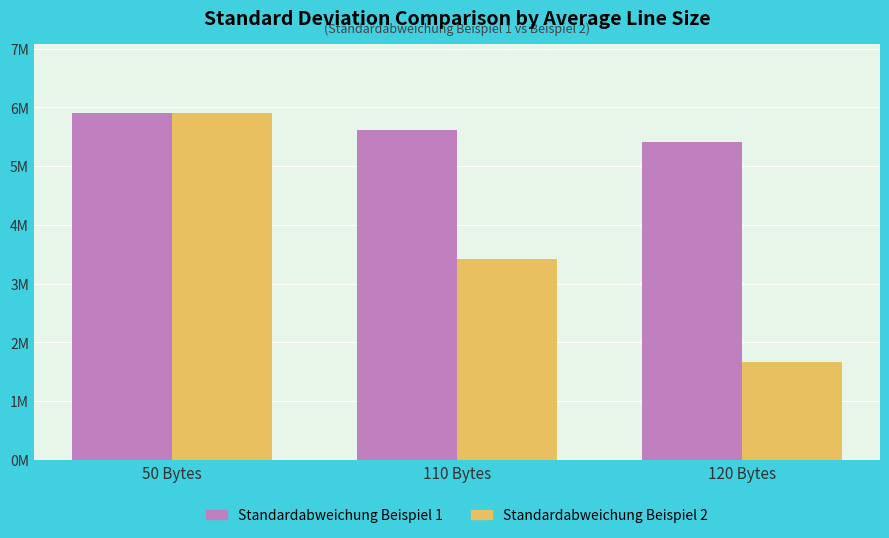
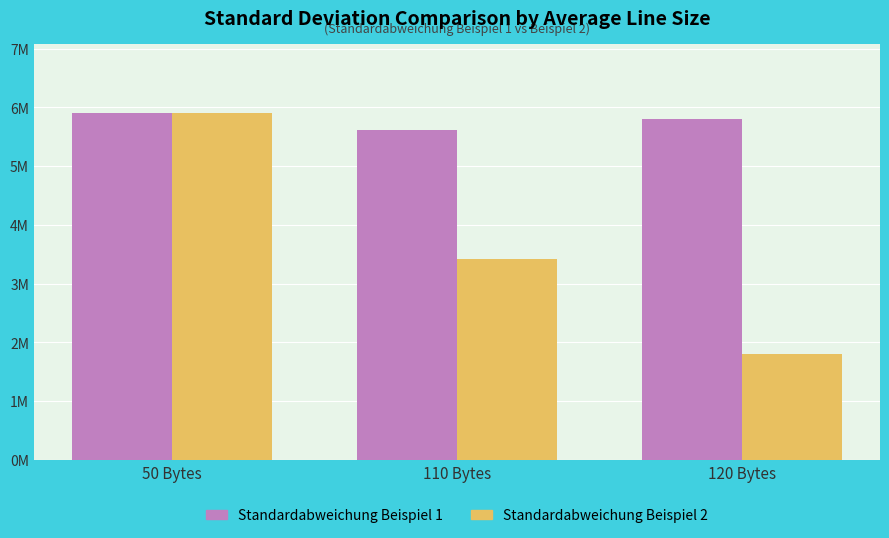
  {
    "Standardabweichung Beispiel 1": {
      "50 Bytes": 5900000,
      "110 Bytes": 5600000,
-     "120 Bytes": 5400000
+     "120 Bytes": 5800000
    },
    "Standardabweichung Beispiel 2": {
      "50 Bytes": 5900000,
      "110 Bytes": 3400000,
-     "120 Bytes": 1700000
+     "120 Bytes": 1800000
    }
  }
